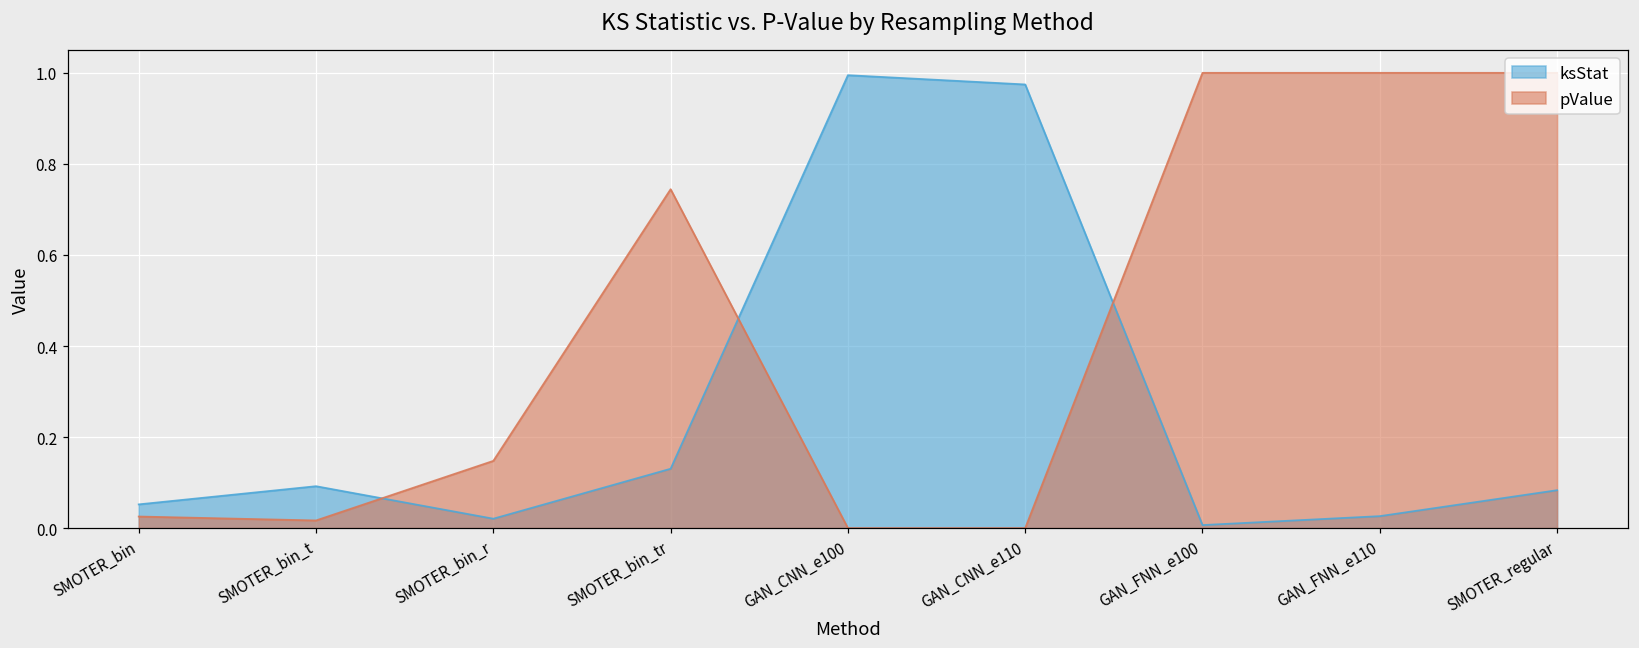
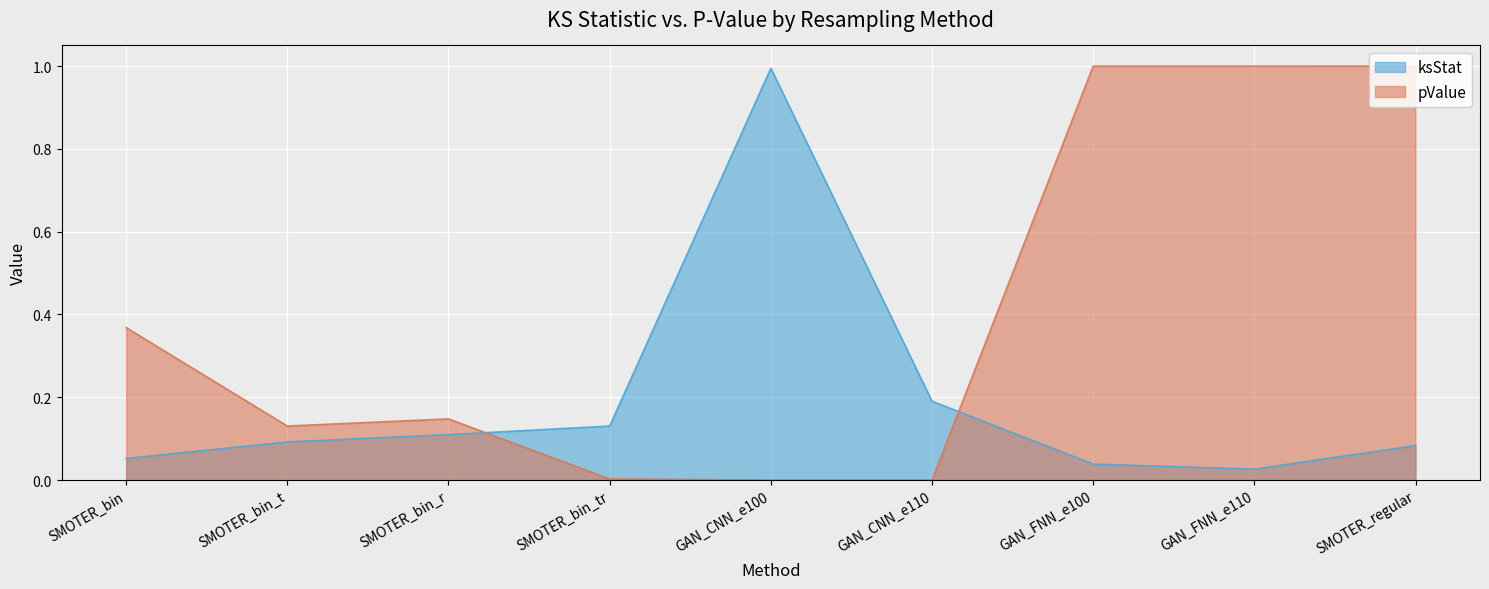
  {
    "ksStat": {
      "SMOTER_bin": 0.05,
      "SMOTER_bin_t": 0.09,
-     "SMOTER_bin_r": 0.02,
+     "SMOTER_bin_r": 0.11,
      "SMOTER_bin_tr": 0.13,
      "GAN_CNN_e100": 0.99,
-     "GAN_CNN_e110": 0.97,
-     "GAN_FNN_e100": 0.01,
+     "GAN_CNN_e110": 0.19,
+     "GAN_FNN_e100": 0.04,
      "GAN_FNN_e110": 0.03,
      "SMOTER_regular": 0.08
    },
    "pValue": {
-     "SMOTER_bin": 0.03,
-     "SMOTER_bin_t": 0.02,
+     "SMOTER_bin": 0.37,
+     "SMOTER_bin_t": 0.13,
      "SMOTER_bin_r": 0.15,
-     "SMOTER_bin_tr": 0.74,
+     "SMOTER_bin_tr": 0.00,
      "GAN_CNN_e100": 0.00,
      "GAN_CNN_e110": 0.00,
      "GAN_FNN_e100": 1.00,
      "GAN_FNN_e110": 1.00
    }
  }
